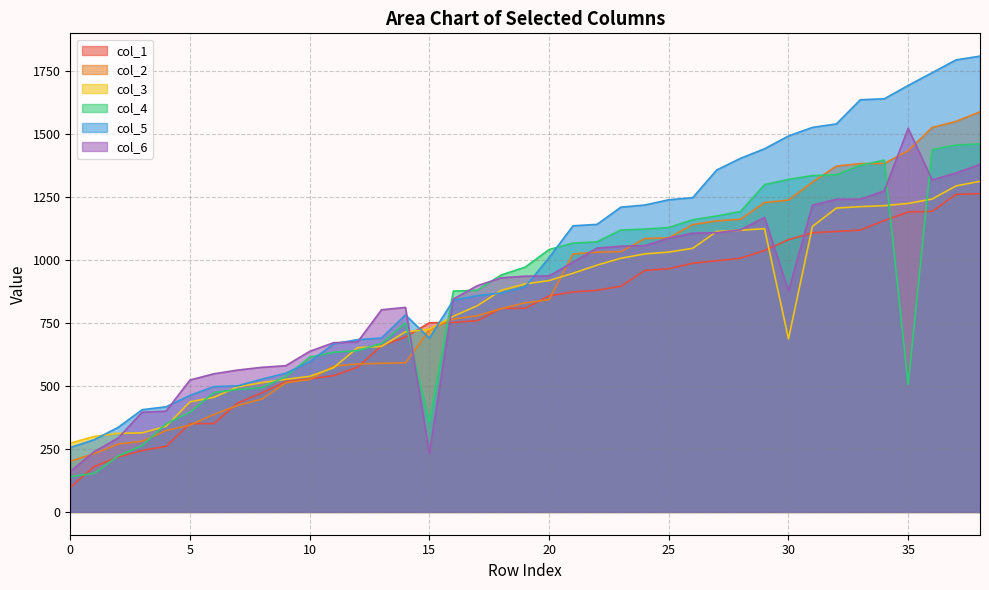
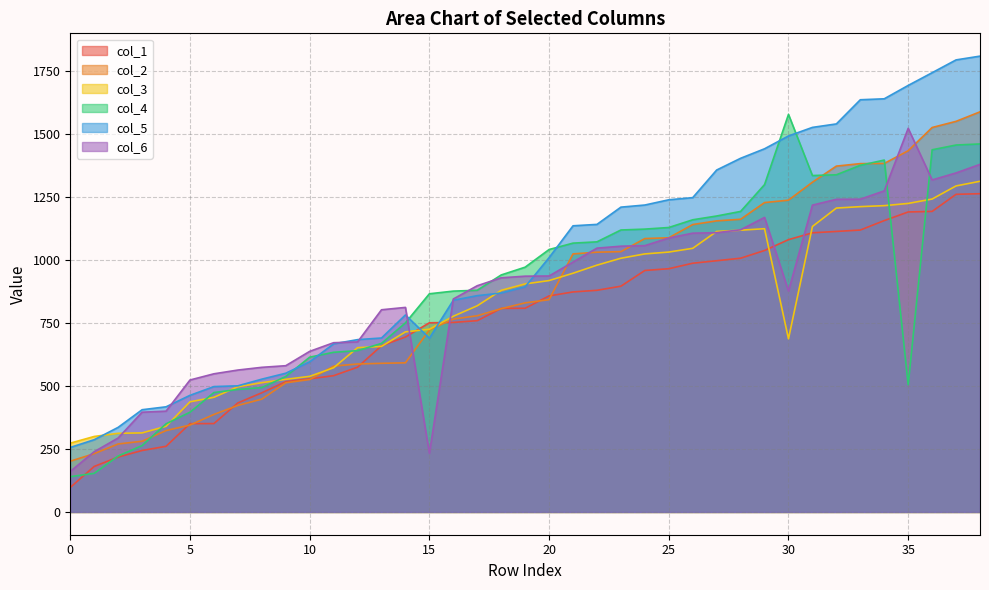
  {
    "col_3": {
      "0": 270,
      "5": 440,
      "20": 920,
      "25": 1030,
      "30": 690,
      "35": 1220
    },
    "col_4": {
      "0": 140,
      "5": 400,
      "10": 610,
-     "15": 360,
+     "15": 870,
      "20": 1040,
      "25": 1130,
-     "30": 1320,
+     "30": 1580,
      "35": 500
    },
    "col_5": {
      "0": 260,
      "5": 460,
      "10": 600,
      "15": 690,
      "20": 1010,
      "25": 1240,
      "30": 1490,
      "35": 1690
    },
    "col_6": {
      "0": 160,
      "5": 520,
      "10": 640,
      "15": 230,
      "20": 940,
      "30": 880,
      "35": 1520
    }
  }
